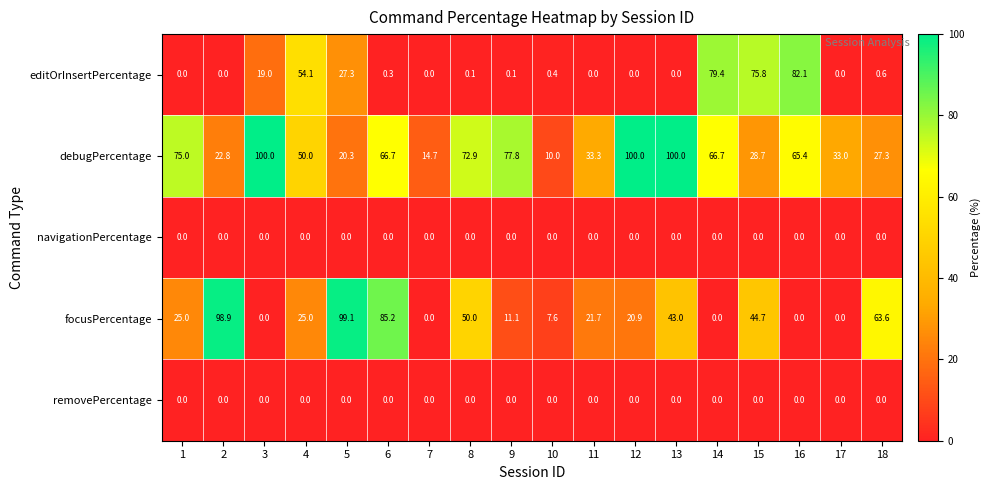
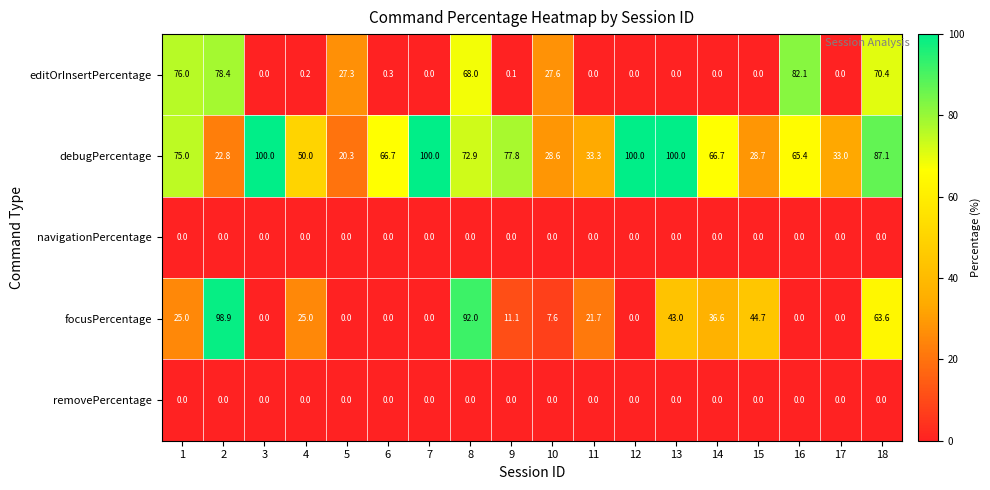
  {
    "editOrInsertPercentage": {
-     "1": 0.0,
-     "2": 0.0,
-     "3": 19.0,
-     "4": 54.1,
+     "1": 76.0,
+     "2": 78.4,
+     "3": 0.0,
+     "4": 0.2,
      "5": 27.3,
      "6": 0.3,
      "7": 0.0,
-     "8": 0.1,
+     "8": 68.0,
      "9": 0.1,
-     "10": 0.4,
+     "10": 27.6,
      "11": 0.0,
      "12": 0.0,
      "13": 0.0,
-     "14": 79.4,
-     "15": 75.8,
+     "14": 0.0,
+     "15": 0.0,
      "16": 82.1,
      "17": 0.0,
-     "18": 0.6
+     "18": 70.4
    },
    "debugPercentage": {
      "1": 75.0,
      "2": 22.8,
      "3": 100.0,
      "4": 50.0,
      "5": 20.3,
      "6": 66.7,
-     "7": 14.7,
+     "7": 100.0,
      "8": 72.9,
      "9": 77.8,
-     "10": 10.0,
+     "10": 28.6,
      "11": 33.3,
      "12": 100.0,
      "13": 100.0,
      "14": 66.7,
      "15": 28.7,
      "16": 65.4,
      "17": 33.0,
-     "18": 27.3
+     "18": 87.1
    },
    "navigationPercentage": {
      "1": 0.0,
      "2": 0.0,
      "3": 0.0,
      "4": 0.0,
      "5": 0.0,
      "6": 0.0,
      "7": 0.0,
      "8": 0.0,
      "9": 0.0,
      "10": 0.0,
      "11": 0.0,
      "12": 0.0,
      "13": 0.0,
      "14": 0.0,
      "15": 0.0,
      "16": 0.0,
      "17": 0.0,
      "18": 0.0
    },
    "focusPercentage": {
      "1": 25.0,
      "2": 98.9,
      "3": 0.0,
      "4": 25.0,
-     "5": 99.1,
-     "6": 85.2,
+     "5": 0.0,
+     "6": 0.0,
      "7": 0.0,
-     "8": 50.0,
+     "8": 92.0,
      "9": 11.1,
      "10": 7.6,
      "11": 21.7,
-     "12": 20.9,
+     "12": 0.0,
      "13": 43.0,
-     "14": 0.0,
+     "14": 36.6,
      "15": 44.7,
      "16": 0.0,
      "17": 0.0,
      "18": 63.6
    },
    "removePercentage": {
      "1": 0.0,
      "2": 0.0,
      "3": 0.0,
      "4": 0.0,
      "5": 0.0,
      "6": 0.0,
      "7": 0.0,
      "8": 0.0,
      "9": 0.0,
      "10": 0.0,
      "11": 0.0,
      "12": 0.0,
      "13": 0.0,
      "14": 0.0,
      "15": 0.0,
      "16": 0.0,
      "17": 0.0,
      "18": 0.0
    }
  }
